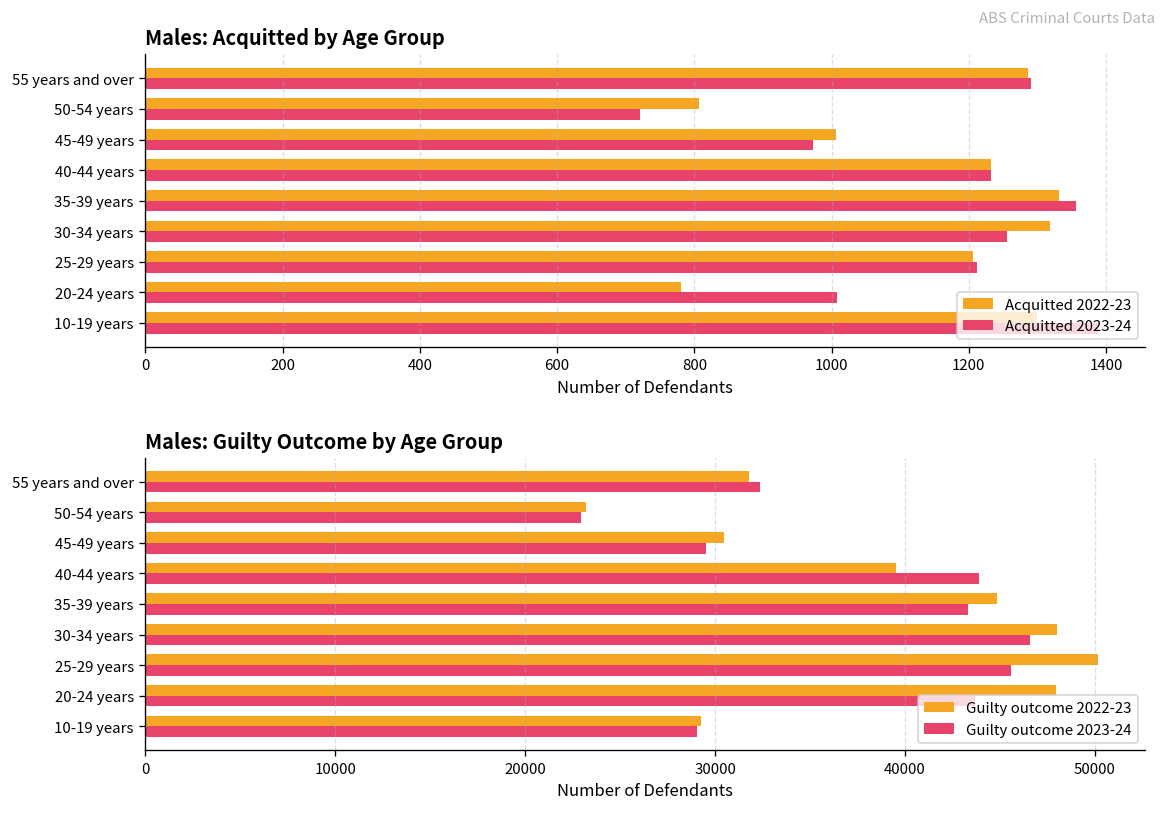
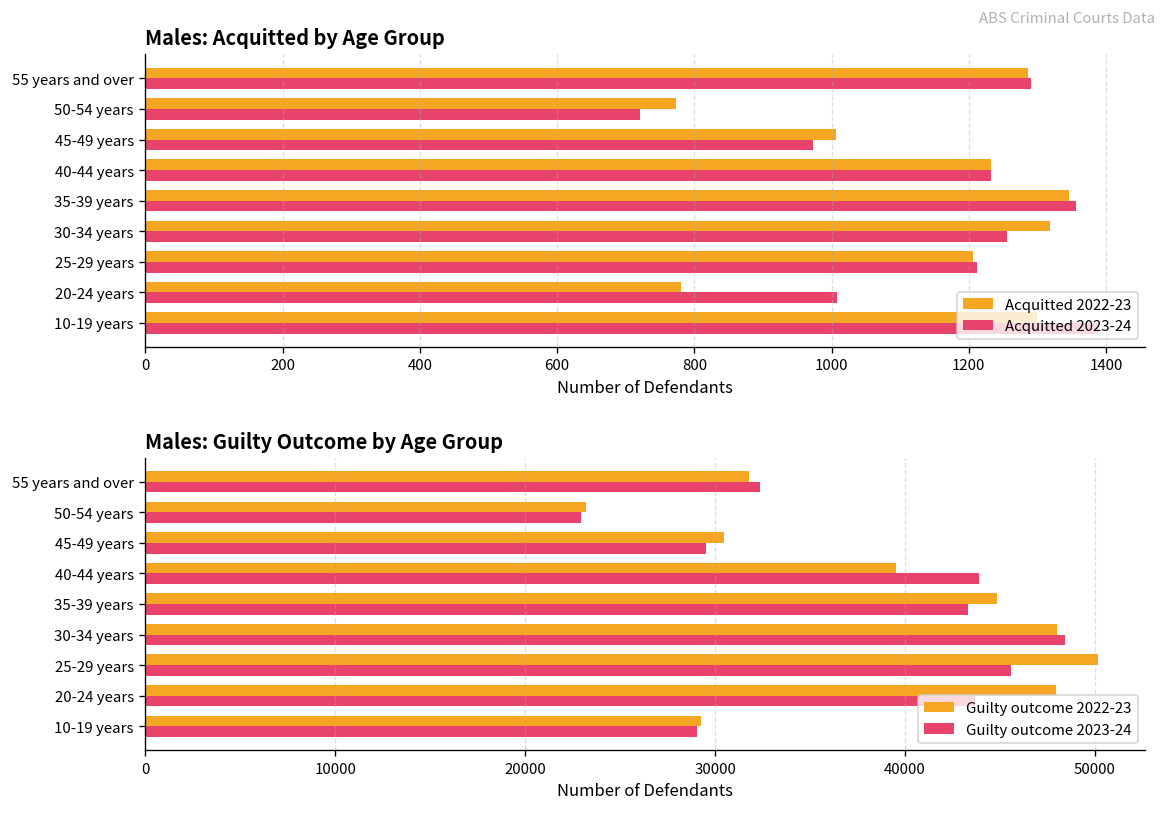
  {
    "Males: Acquitted by Age Group": {
      "Acquitted 2022-23": {
        "55 years and over": 1290,
-       "50-54 years": 810,
+       "50-54 years": 770,
        "45-49 years": 1010,
        "40-44 years": 1230,
-       "35-39 years": 1330,
+       "35-39 years": 1350,
        "30-34 years": 1320,
        "25-29 years": 1210,
        "20-24 years": 780
      },
      "Acquitted 2023-24": {
        "55 years and over": 1290,
        "50-54 years": 720,
        "45-49 years": 970,
        "40-44 years": 1230,
        "35-39 years": 1360,
        "30-34 years": 1260,
        "25-29 years": 1210,
        "20-24 years": 1010
      }
    },
    "Males: Guilty Outcome by Age Group": {
      "Guilty outcome 2022-23": {
        "55 years and over": 31800,
        "50-54 years": 23200,
        "45-49 years": 30500,
        "40-44 years": 39500,
        "35-39 years": 44900,
        "30-34 years": 48000,
        "25-29 years": 50200,
        "20-24 years": 47900,
        "10-19 years": 29200
      },
      "Guilty outcome 2023-24": {
        "55 years and over": 32400,
        "50-54 years": 22900,
        "45-49 years": 29500,
        "40-44 years": 43900,
        "35-39 years": 43300,
-       "30-34 years": 46600,
+       "30-34 years": 48400,
        "25-29 years": 45600,
        "10-19 years": 29000
      }
    }
  }
